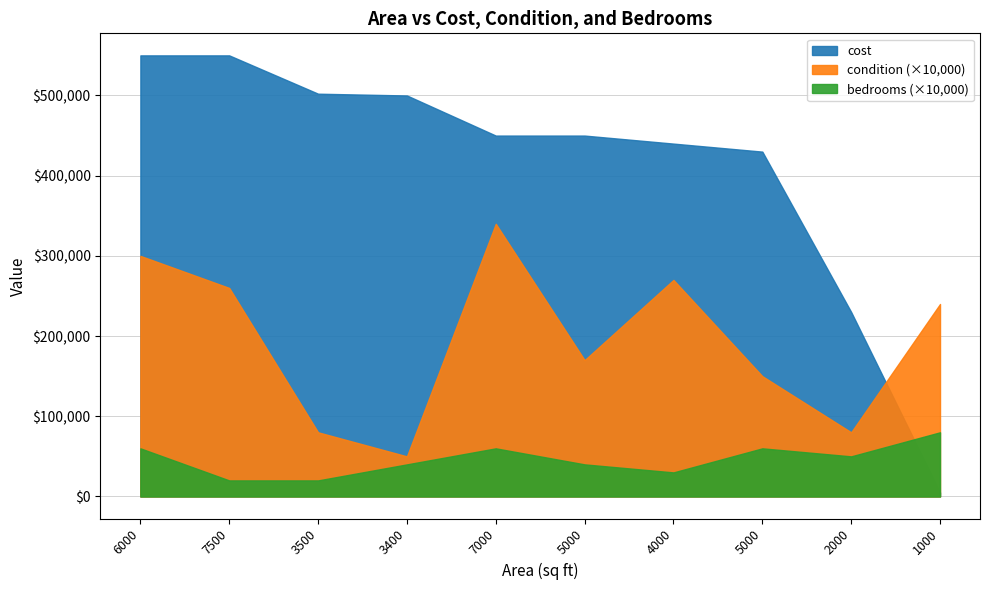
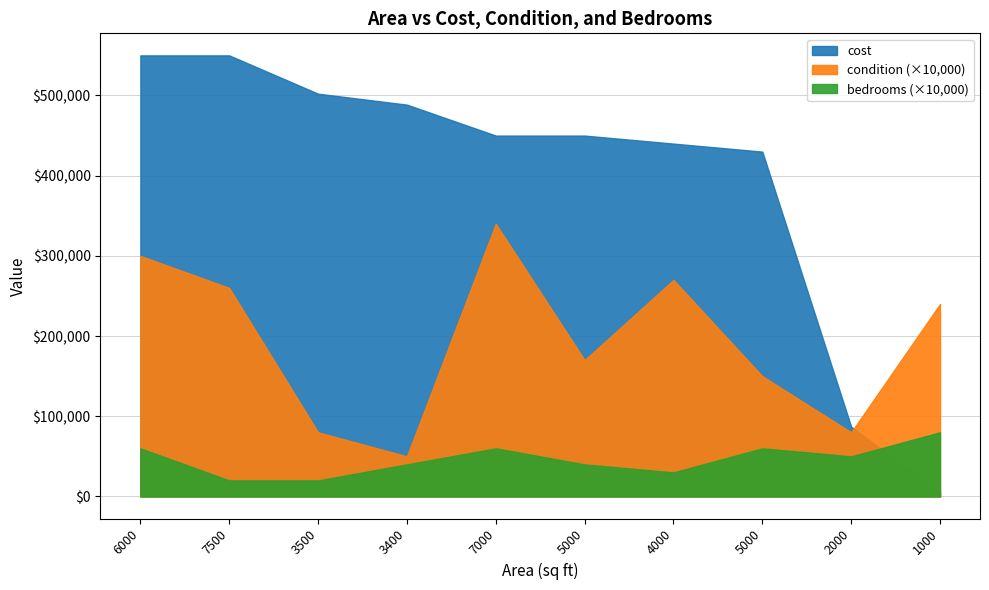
  {
    "cost": {
      "6000": "$550,000",
      "7500": "$550,000",
      "3500": "$500,000",
-     "3400": "$500,000",
+     "3400": "$490,000",
      "7000": "$450,000",
      "4000": "$440,000",
-     "2000": "$230,000",
+     "2000": "$90,000",
      "1000": "$10,000"
    },
    "condition (×10,000)": {
      "6000": "$300,000",
      "7500": "$260,000",
      "3500": "$80,000",
      "3400": "$50,000",
      "7000": "$340,000",
      "4000": "$270,000",
      "2000": "$80,000",
      "1000": "$240,000"
    },
    "bedrooms (×10,000)": {
      "6000": "$60,000",
      "7500": "$20,000",
      "3500": "$20,000",
      "3400": "$40,000",
      "7000": "$60,000",
      "4000": "$30,000",
      "2000": "$50,000",
      "1000": "$80,000"
    }
  }
